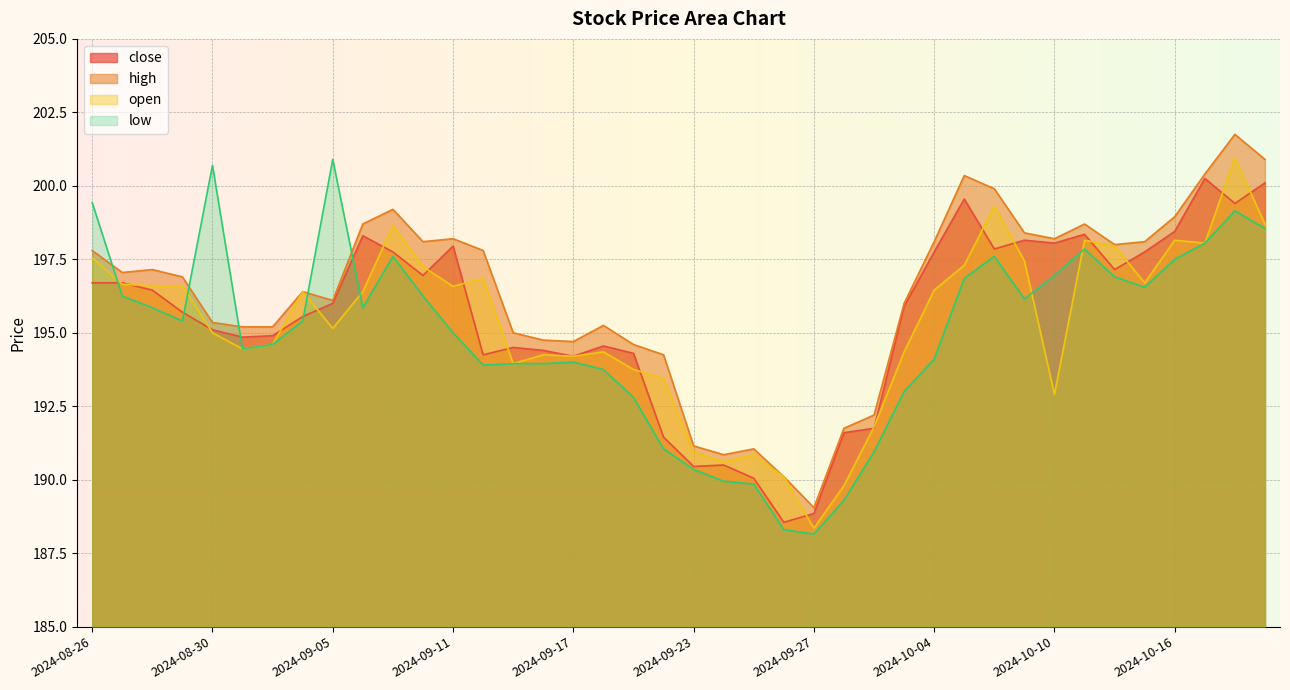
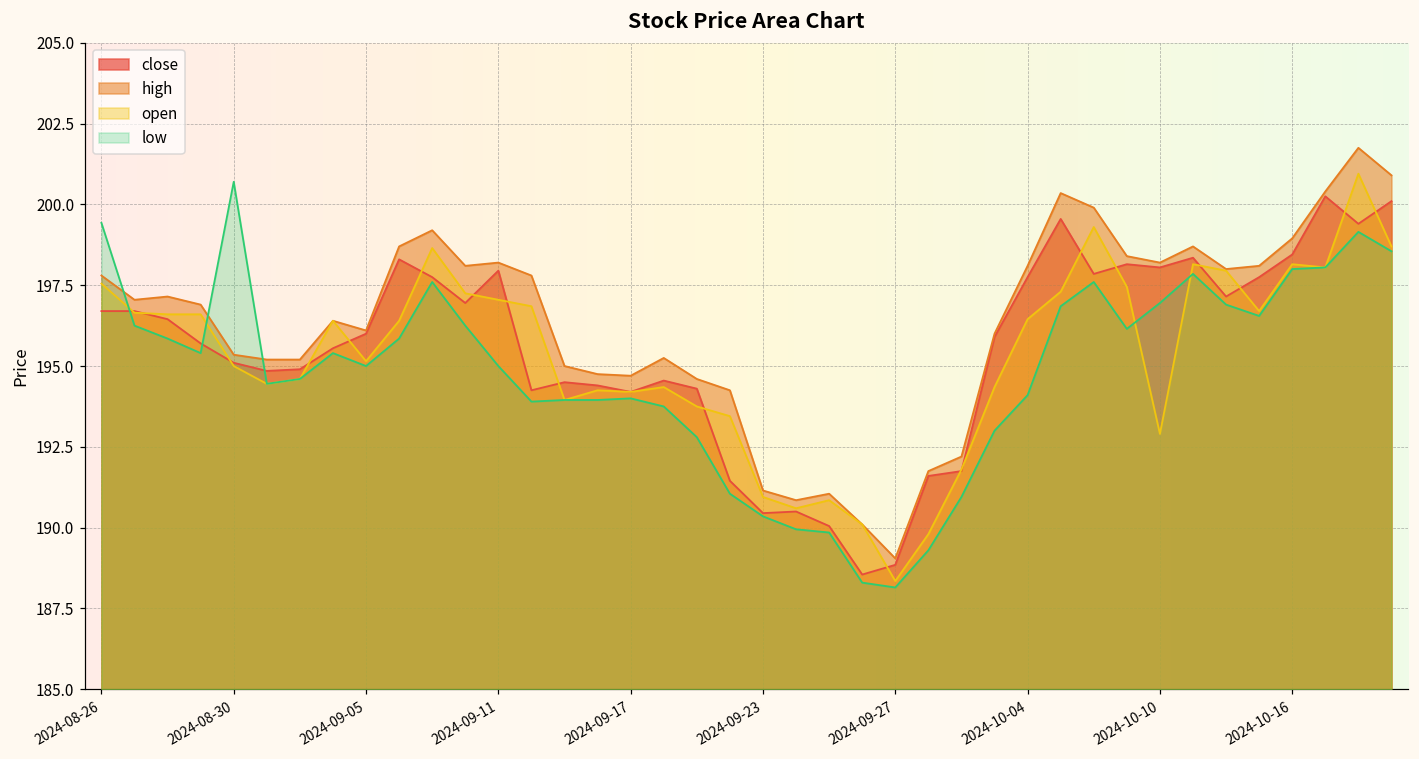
  {
    "open": {
      "2024-08-26": 197.6,
      "2024-08-30": 195.0,
      "2024-09-05": 195.2,
-     "2024-09-11": 196.6,
+     "2024-09-11": 197.1,
      "2024-09-23": 191.0,
      "2024-09-27": 188.4,
      "2024-10-04": 196.5,
      "2024-10-10": 192.9,
      "2024-10-16": 198.2
    },
    "low": {
      "2024-08-26": 199.4,
      "2024-08-30": 200.7,
-     "2024-09-05": 200.9,
+     "2024-09-05": 195.0,
      "2024-09-11": 195.0,
      "2024-09-17": 194.0,
      "2024-09-23": 190.4,
      "2024-09-27": 188.2,
      "2024-10-04": 194.1,
      "2024-10-10": 197.0,
-     "2024-10-16": 197.5
+     "2024-10-16": 198.0
    }
  }
